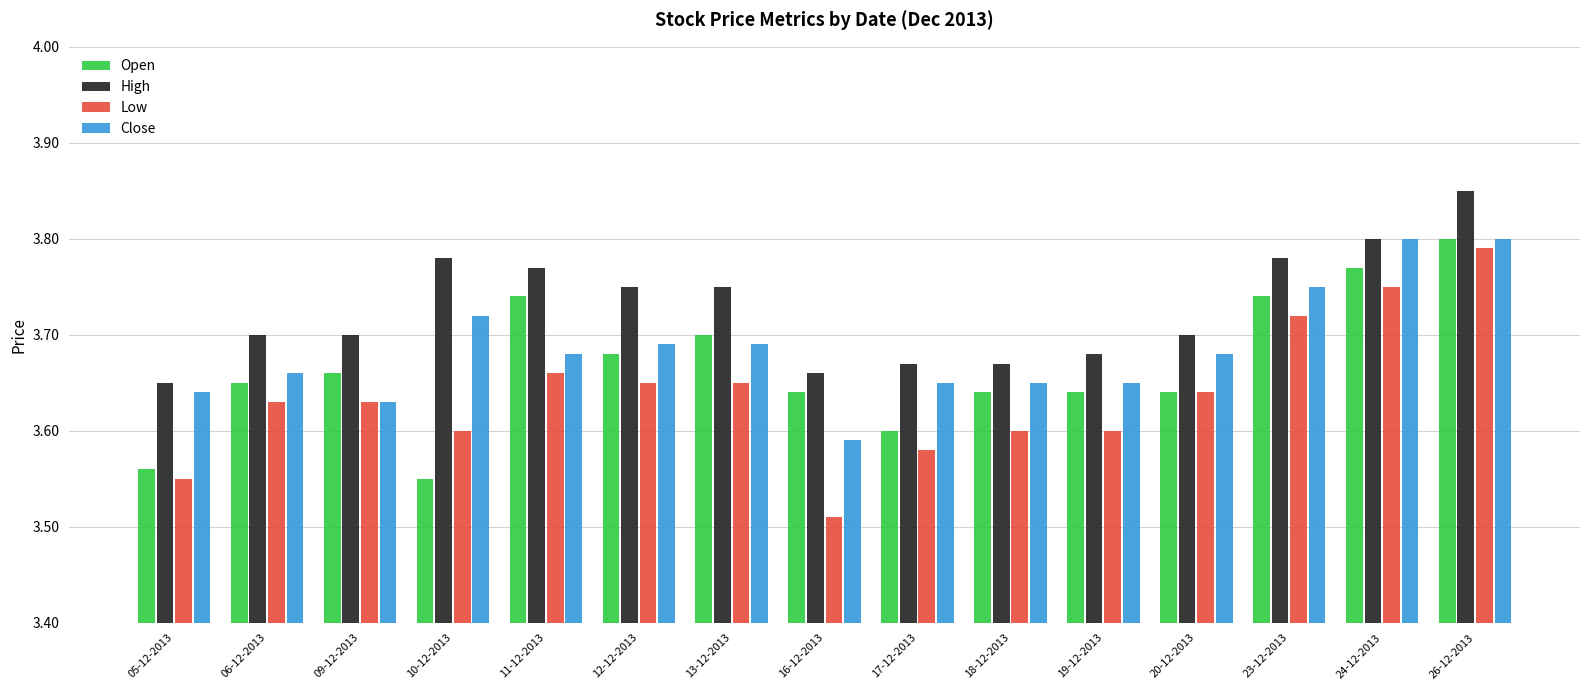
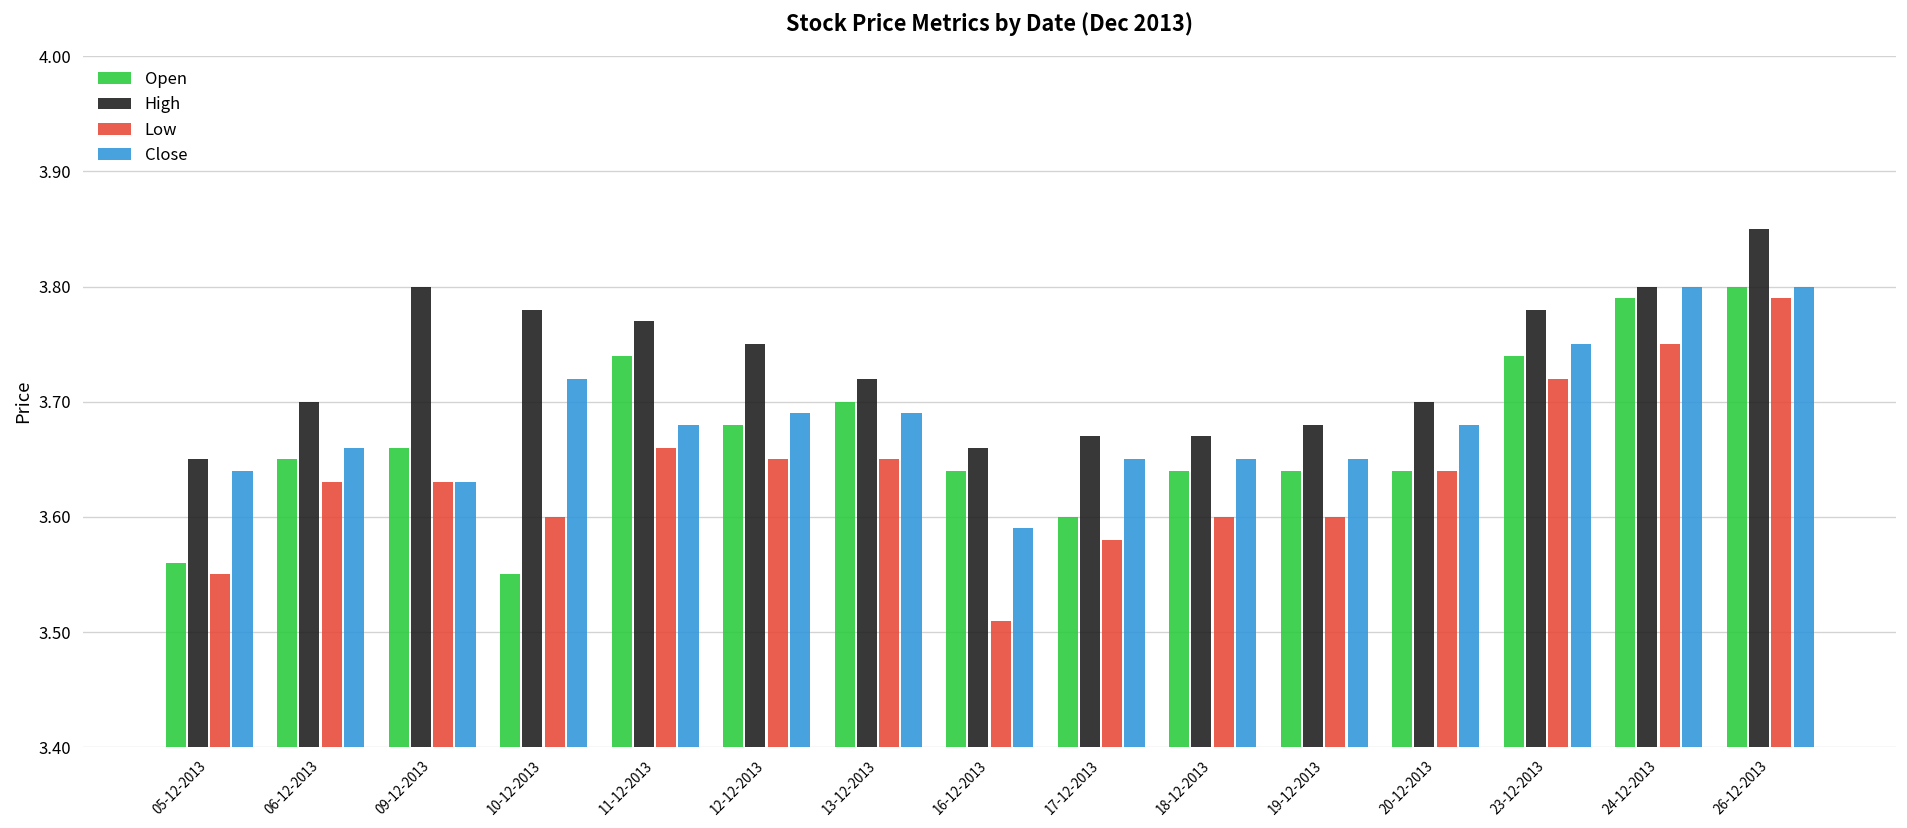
  {
    "Open": {
      "05-12-2013": 3.56,
      "06-12-2013": 3.65,
      "09-12-2013": 3.66,
      "10-12-2013": 3.55,
      "11-12-2013": 3.74,
      "12-12-2013": 3.68,
      "13-12-2013": 3.70,
      "16-12-2013": 3.64,
      "17-12-2013": 3.60,
      "18-12-2013": 3.64,
      "19-12-2013": 3.64,
      "20-12-2013": 3.64,
      "23-12-2013": 3.74,
-     "24-12-2013": 3.77,
+     "24-12-2013": 3.79,
      "26-12-2013": 3.80
    },
    "High": {
      "05-12-2013": 3.65,
      "06-12-2013": 3.70,
-     "09-12-2013": 3.7,
+     "09-12-2013": 3.8,
      "10-12-2013": 3.78,
      "11-12-2013": 3.77,
      "12-12-2013": 3.75,
-     "13-12-2013": 3.75,
+     "13-12-2013": 3.72,
      "16-12-2013": 3.66,
      "17-12-2013": 3.67,
      "18-12-2013": 3.67,
      "19-12-2013": 3.68,
      "20-12-2013": 3.70,
      "23-12-2013": 3.78,
      "24-12-2013": 3.80,
      "26-12-2013": 3.85
    },
    "Low": {
      "05-12-2013": 3.55,
      "06-12-2013": 3.63,
      "09-12-2013": 3.63,
      "10-12-2013": 3.60,
      "11-12-2013": 3.66,
      "12-12-2013": 3.65,
      "13-12-2013": 3.65,
      "16-12-2013": 3.51,
      "17-12-2013": 3.58,
      "18-12-2013": 3.60,
      "19-12-2013": 3.60,
      "20-12-2013": 3.64,
      "23-12-2013": 3.72,
      "24-12-2013": 3.75,
      "26-12-2013": 3.79
    },
    "Close": {
      "05-12-2013": 3.64,
      "06-12-2013": 3.66,
      "09-12-2013": 3.63,
      "10-12-2013": 3.72,
      "11-12-2013": 3.68,
      "12-12-2013": 3.69,
      "13-12-2013": 3.69,
      "16-12-2013": 3.59,
      "17-12-2013": 3.65,
      "18-12-2013": 3.65,
      "19-12-2013": 3.65,
      "20-12-2013": 3.68,
      "23-12-2013": 3.75,
      "24-12-2013": 3.80,
      "26-12-2013": 3.80
    }
  }
